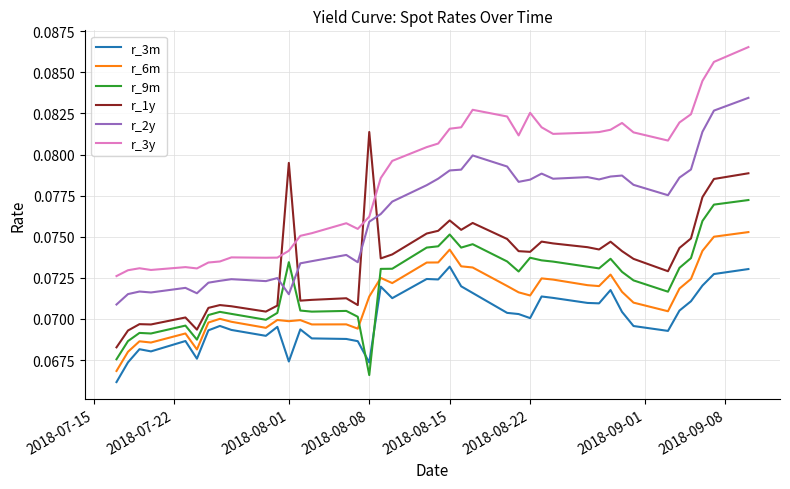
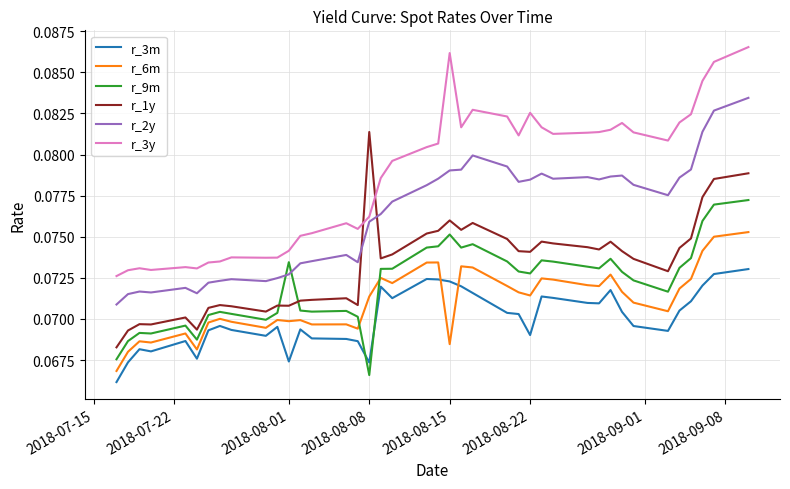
  {
    "r_3m": {
      "2018-08-01": 0.0674,
      "2018-08-08": 0.0673,
-     "2018-08-15": 0.0732,
-     "2018-08-22": 0.0701
+     "2018-08-15": 0.0723,
+     "2018-08-22": 0.0690
    },
    "r_6m": {
      "2018-08-01": 0.0699,
      "2018-08-08": 0.0714,
-     "2018-08-15": 0.0742,
+     "2018-08-15": 0.0685,
      "2018-08-22": 0.0714
    },
    "r_9m": {
      "2018-08-01": 0.0735,
      "2018-08-08": 0.0666,
      "2018-08-15": 0.0751,
-     "2018-08-22": 0.0737
+     "2018-08-22": 0.0728
    },
    "r_1y": {
-     "2018-08-01": 0.0795,
+     "2018-08-01": 0.0708,
      "2018-08-08": 0.0814,
      "2018-08-15": 0.0760,
      "2018-08-22": 0.0741
    },
    "r_2y": {
-     "2018-08-01": 0.0715,
+     "2018-08-01": 0.0727,
      "2018-08-08": 0.0759,
      "2018-08-15": 0.0790,
      "2018-08-22": 0.0785
    },
    "r_3y": {
      "2018-08-01": 0.0741,
      "2018-08-08": 0.0762,
-     "2018-08-15": 0.0816,
+     "2018-08-15": 0.0862,
      "2018-08-22": 0.0825
    }
  }
